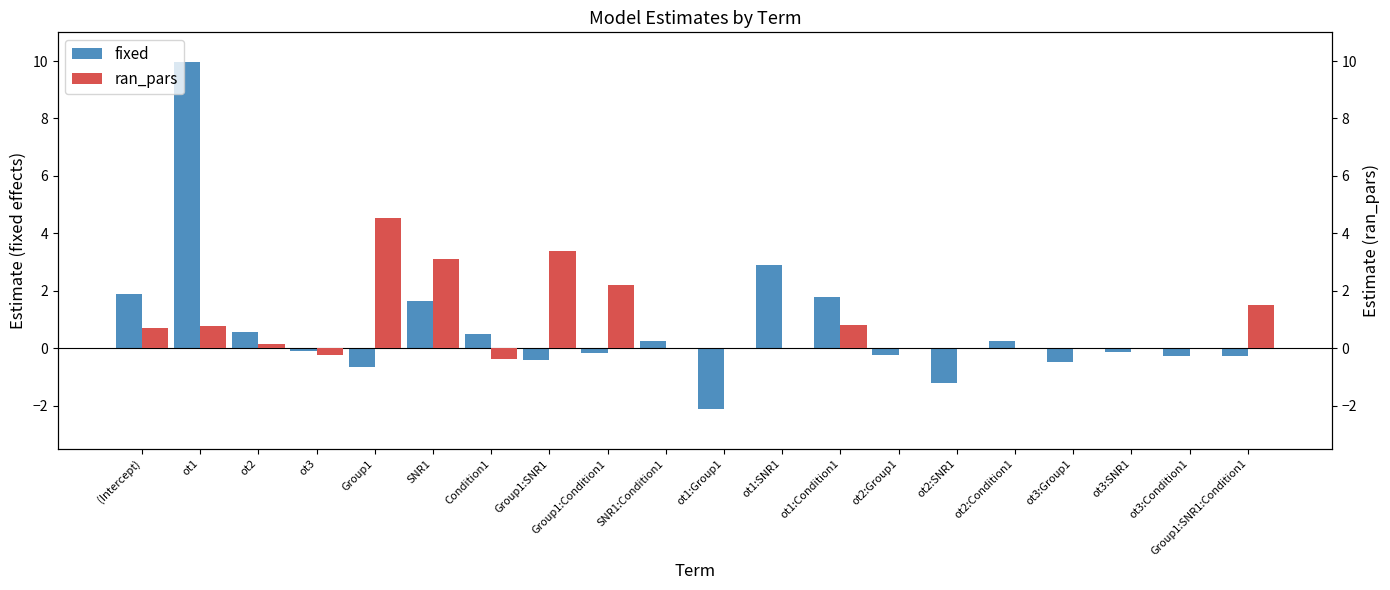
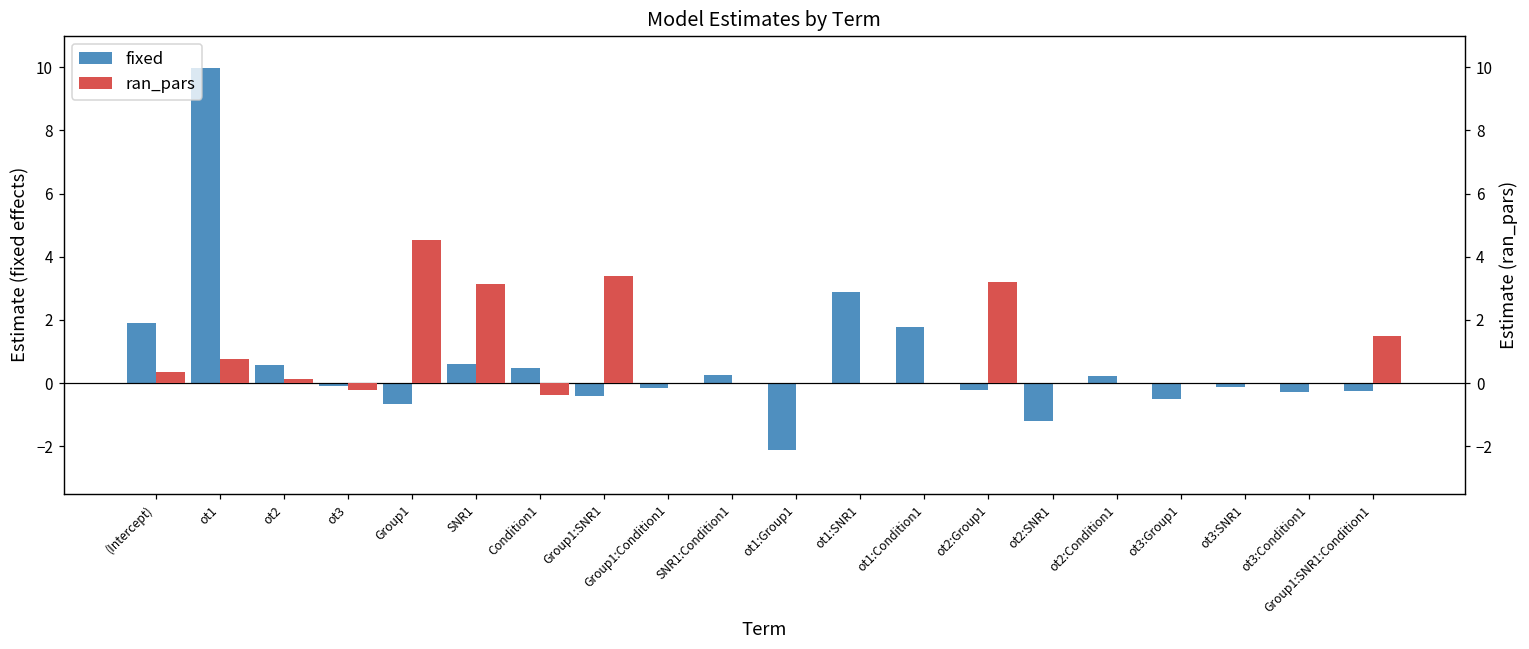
  {
    "fixed": {
      "(Intercept)": 1.9,
      "ot1": 10.0,
      "ot2": 0.6,
      "ot3": -0.1,
      "Group1": -0.7,
-     "SNR1": 1.6,
+     "SNR1": 0.6,
      "Condition1": 0.5,
      "Group1:SNR1": -0.4,
      "Group1:Condition1": -0.2,
      "SNR1:Condition1": 0.2,
      "ot1:Group1": -2.1,
      "ot1:SNR1": 2.9,
      "ot1:Condition1": 1.8,
      "ot2:Group1": -0.2,
      "ot2:SNR1": -1.2,
      "ot2:Condition1": 0.2,
      "ot3:Group1": -0.5,
      "ot3:SNR1": -0.1,
      "ot3:Condition1": -0.3,
      "Group1:SNR1:Condition1": -0.3
    },
    "ran_pars": {
-     "(Intercept)": 0.7,
+     "(Intercept)": 0.3,
      "ot1": 0.8,
      "ot2": 0.1,
      "ot3": -0.2,
      "Group1": 4.5,
      "SNR1": 3.1,
      "Condition1": -0.4,
      "Group1:SNR1": 3.4,
-     "Group1:Condition1": 2.2,
+     "Group1:Condition1": 0.0,
      "SNR1:Condition1": 0.0,
      "ot1:Group1": 0.0,
      "ot1:SNR1": 0.0,
-     "ot1:Condition1": 0.8,
-     "ot2:Group1": 0.0,
+     "ot1:Condition1": 0.0,
+     "ot2:Group1": 3.2,
      "ot2:SNR1": 0.0,
      "ot2:Condition1": 0.0,
      "ot3:Group1": 0.0,
      "ot3:SNR1": 0.0,
      "ot3:Condition1": 0.0,
      "Group1:SNR1:Condition1": 1.5
    }
  }
